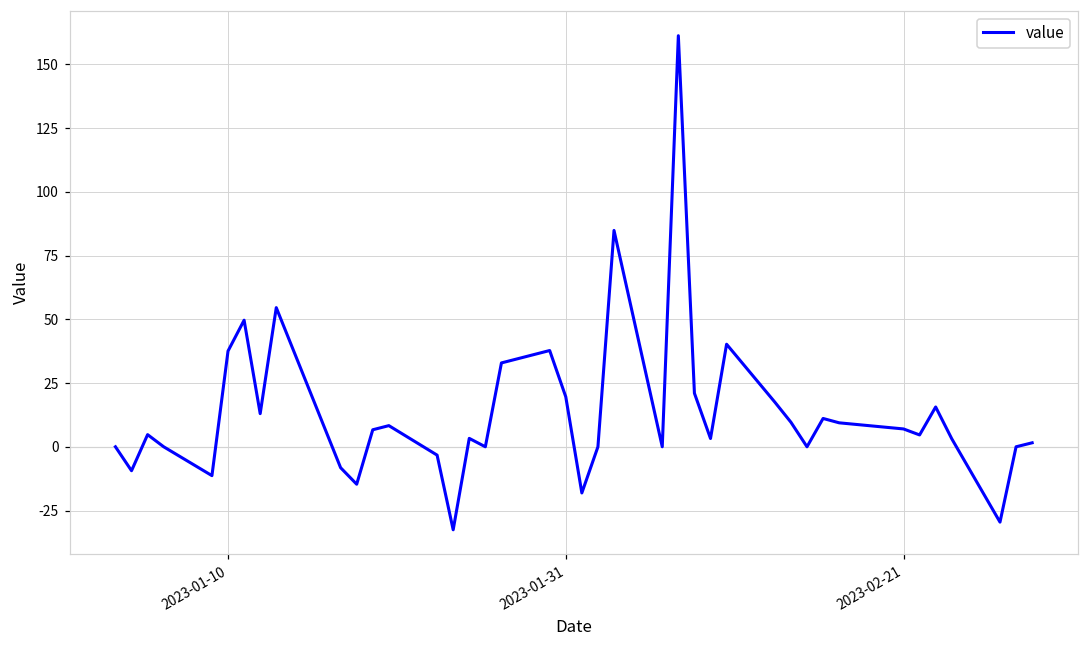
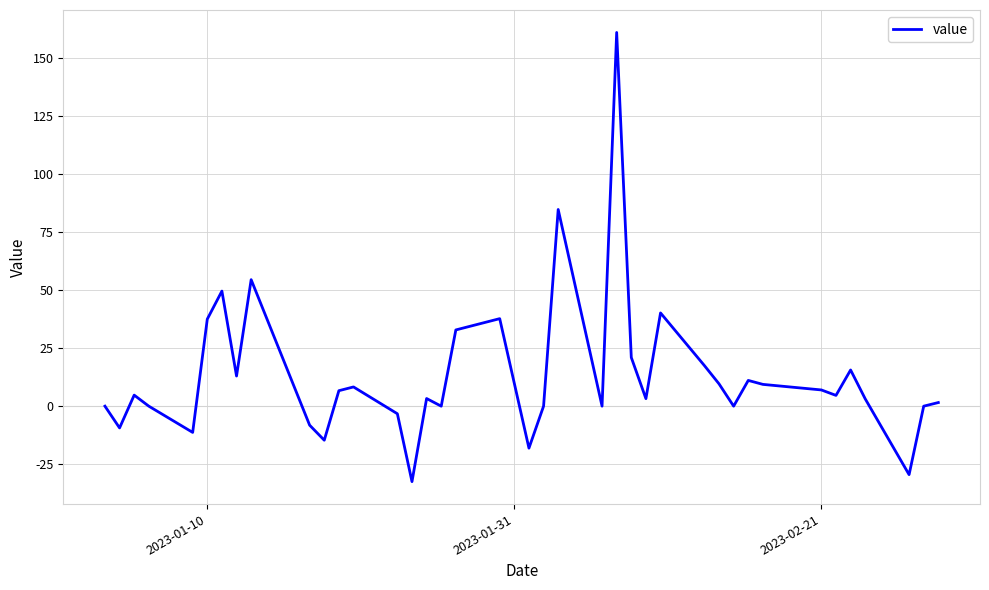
  {
    "2023-01-10": 38,
-   "2023-01-31": 20,
+   "2023-01-31": 10,
    "2023-02-21": 7
  }
